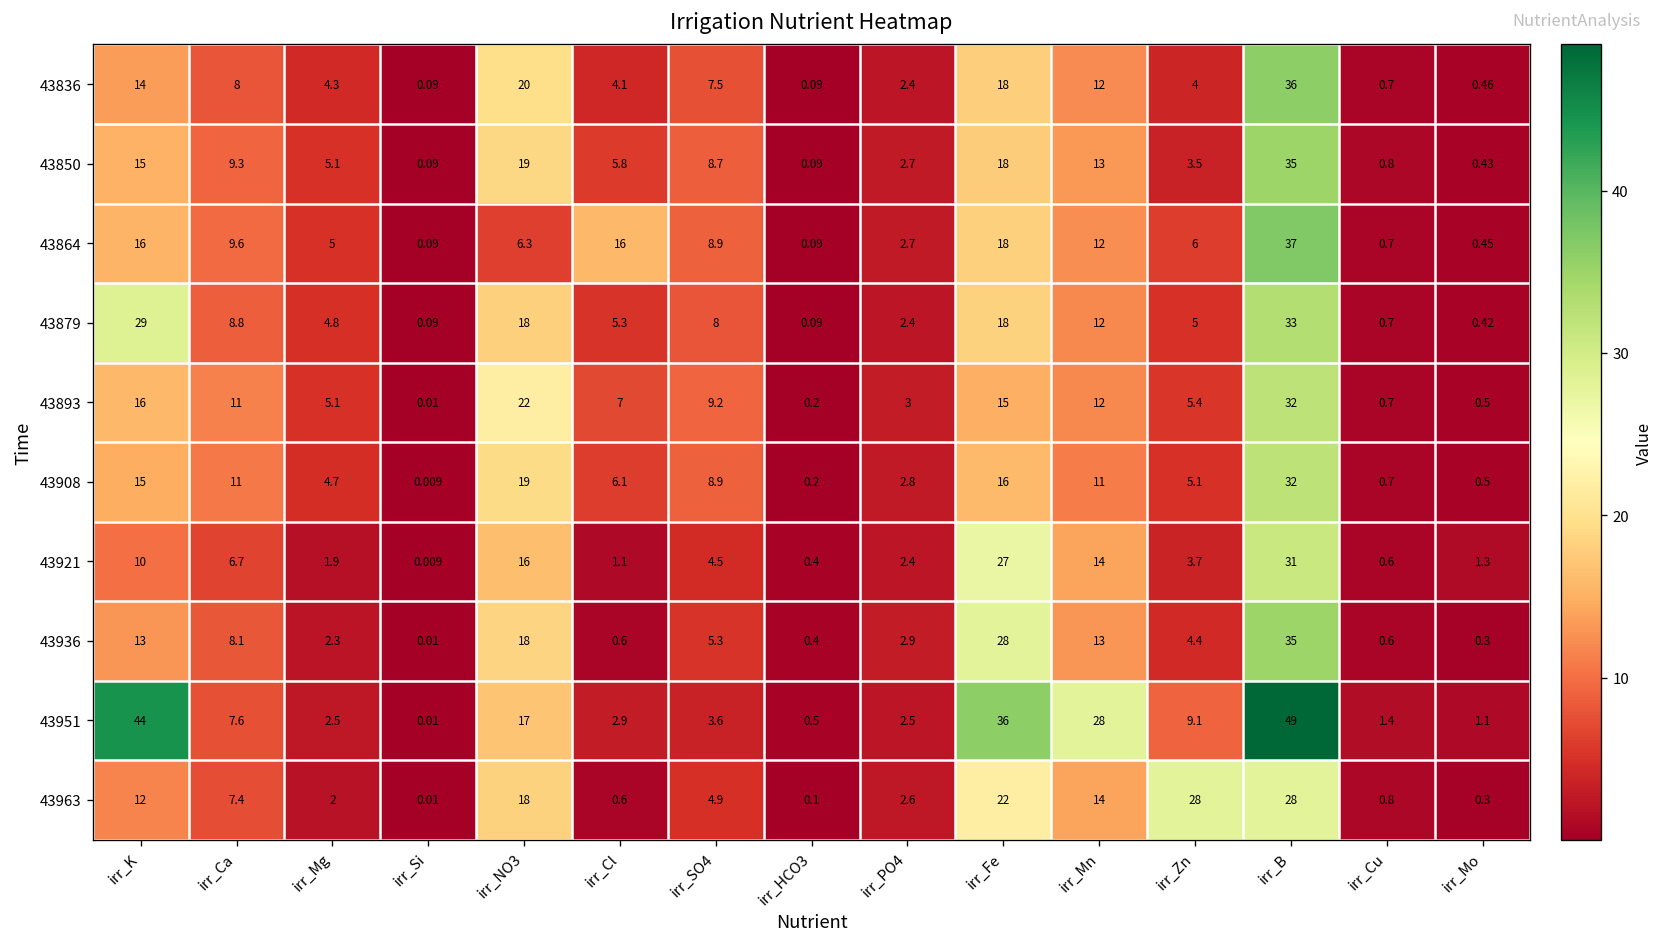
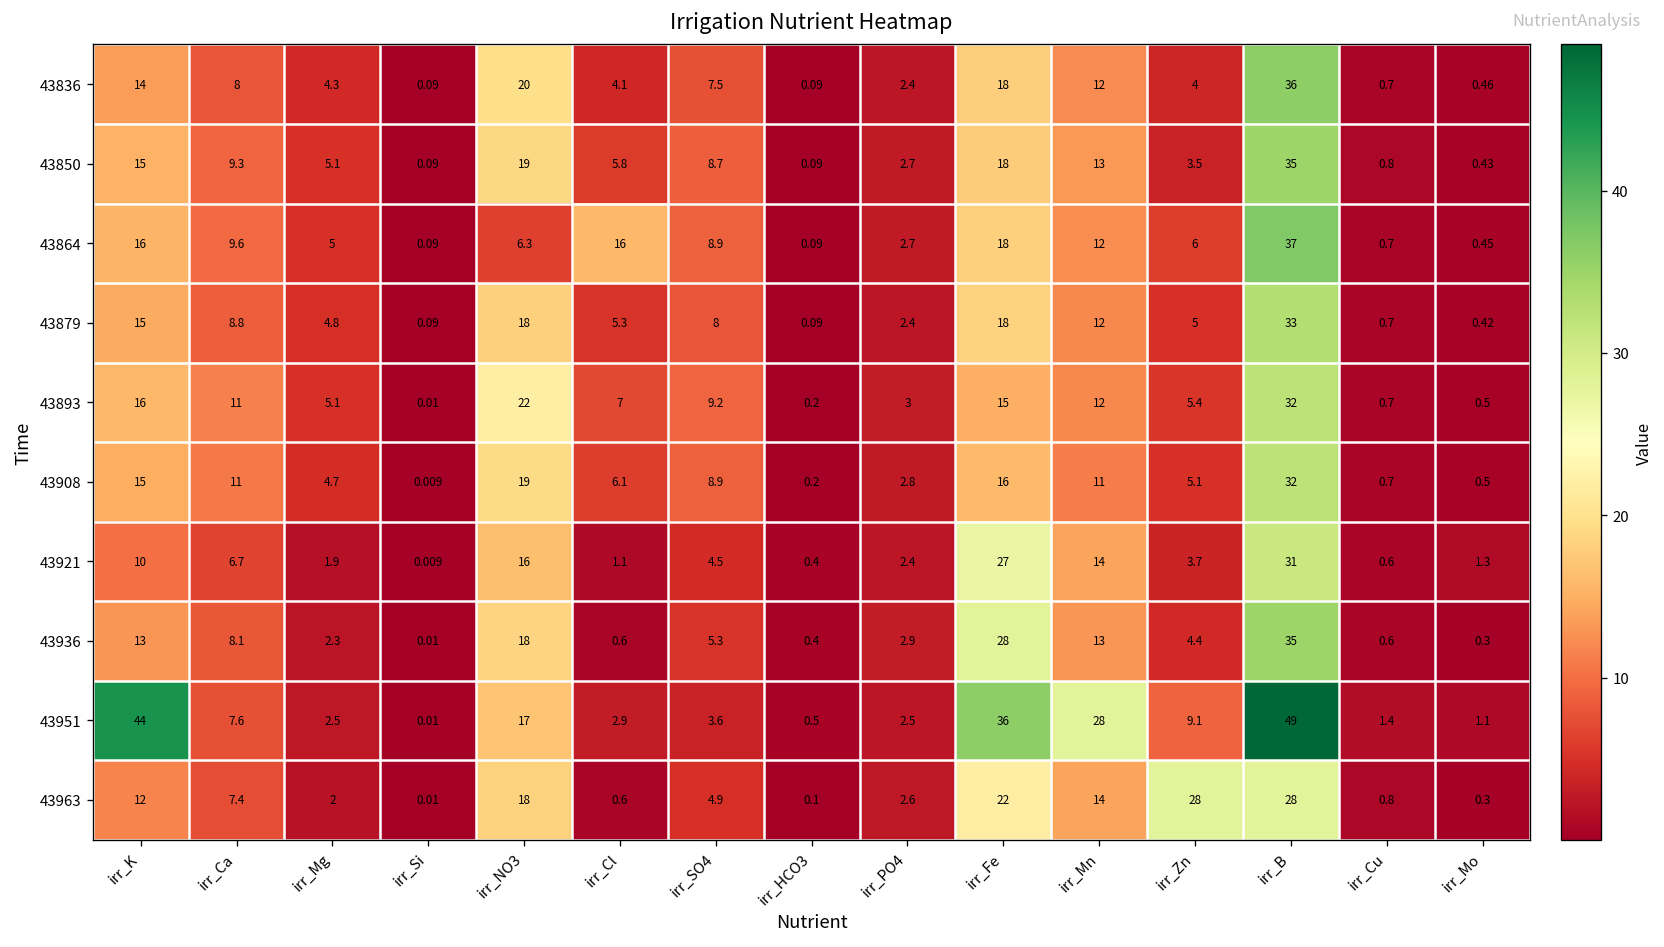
  {
    "43836": {
      "irr_K": 14,
      "irr_Ca": 8,
      "irr_Mg": 4.3,
      "irr_Si": 0.09,
      "irr_NO3": 20,
      "irr_Cl": 4.1,
      "irr_SO4": 7.5,
      "irr_HCO3": 0.09,
      "irr_PO4": 2.4,
      "irr_Fe": 18,
      "irr_Mn": 12,
      "irr_Zn": 4,
      "irr_B": 36,
      "irr_Cu": 0.7,
      "irr_Mo": 0.46
    },
    "43850": {
      "irr_K": 15,
      "irr_Ca": 9.3,
      "irr_Mg": 5.1,
      "irr_Si": 0.09,
      "irr_NO3": 19,
      "irr_Cl": 5.8,
      "irr_SO4": 8.7,
      "irr_HCO3": 0.09,
      "irr_PO4": 2.7,
      "irr_Fe": 18,
      "irr_Mn": 13,
      "irr_Zn": 3.5,
      "irr_B": 35,
      "irr_Cu": 0.8,
      "irr_Mo": 0.43
    },
    "43864": {
      "irr_K": 16,
      "irr_Ca": 9.6,
      "irr_Mg": 5,
      "irr_Si": 0.09,
      "irr_NO3": 6.3,
      "irr_Cl": 16,
      "irr_SO4": 8.9,
      "irr_HCO3": 0.09,
      "irr_PO4": 2.7,
      "irr_Fe": 18,
      "irr_Mn": 12,
      "irr_Zn": 6,
      "irr_B": 37,
      "irr_Cu": 0.7,
      "irr_Mo": 0.45
    },
    "43879": {
-     "irr_K": 29,
+     "irr_K": 15,
      "irr_Ca": 8.8,
      "irr_Mg": 4.8,
      "irr_Si": 0.09,
      "irr_NO3": 18,
      "irr_Cl": 5.3,
      "irr_SO4": 8,
      "irr_HCO3": 0.09,
      "irr_PO4": 2.4,
      "irr_Fe": 18,
      "irr_Mn": 12,
      "irr_Zn": 5,
      "irr_B": 33,
      "irr_Cu": 0.7,
      "irr_Mo": 0.42
    },
    "43893": {
      "irr_K": 16,
      "irr_Ca": 11,
      "irr_Mg": 5.1,
      "irr_Si": 0.01,
      "irr_NO3": 22,
      "irr_Cl": 7,
      "irr_SO4": 9.2,
      "irr_HCO3": 0.2,
      "irr_PO4": 3,
      "irr_Fe": 15,
      "irr_Mn": 12,
      "irr_Zn": 5.4,
      "irr_B": 32,
      "irr_Cu": 0.7,
      "irr_Mo": 0.5
    },
    "43908": {
      "irr_K": 15,
      "irr_Ca": 11,
      "irr_Mg": 4.7,
      "irr_Si": 0.009,
      "irr_NO3": 19,
      "irr_Cl": 6.1,
      "irr_SO4": 8.9,
      "irr_HCO3": 0.2,
      "irr_PO4": 2.8,
      "irr_Fe": 16,
      "irr_Mn": 11,
      "irr_Zn": 5.1,
      "irr_B": 32,
      "irr_Cu": 0.7,
      "irr_Mo": 0.5
    },
    "43921": {
      "irr_K": 10,
      "irr_Ca": 6.7,
      "irr_Mg": 1.9,
      "irr_Si": 0.009,
      "irr_NO3": 16,
      "irr_Cl": 1.1,
      "irr_SO4": 4.5,
      "irr_HCO3": 0.4,
      "irr_PO4": 2.4,
      "irr_Fe": 27,
      "irr_Mn": 14,
      "irr_Zn": 3.7,
      "irr_B": 31,
      "irr_Cu": 0.6,
      "irr_Mo": 1.3
    },
    "43936": {
      "irr_K": 13,
      "irr_Ca": 8.1,
      "irr_Mg": 2.3,
      "irr_Si": 0.01,
      "irr_NO3": 18,
      "irr_Cl": 0.6,
      "irr_SO4": 5.3,
      "irr_HCO3": 0.4,
      "irr_PO4": 2.9,
      "irr_Fe": 28,
      "irr_Mn": 13,
      "irr_Zn": 4.4,
      "irr_B": 35,
      "irr_Cu": 0.6,
      "irr_Mo": 0.3
    },
    "43951": {
      "irr_K": 44,
      "irr_Ca": 7.6,
      "irr_Mg": 2.5,
      "irr_Si": 0.01,
      "irr_NO3": 17,
      "irr_Cl": 2.9,
      "irr_SO4": 3.6,
      "irr_HCO3": 0.5,
      "irr_PO4": 2.5,
      "irr_Fe": 36,
      "irr_Mn": 28,
      "irr_Zn": 9.1,
      "irr_B": 49,
      "irr_Cu": 1.4,
      "irr_Mo": 1.1
    },
    "43963": {
      "irr_K": 12,
      "irr_Ca": 7.4,
      "irr_Mg": 2,
      "irr_Si": 0.01,
      "irr_NO3": 18,
      "irr_Cl": 0.6,
      "irr_SO4": 4.9,
      "irr_HCO3": 0.1,
      "irr_PO4": 2.6,
      "irr_Fe": 22,
      "irr_Mn": 14,
      "irr_Zn": 28,
      "irr_B": 28,
      "irr_Cu": 0.8,
      "irr_Mo": 0.3
    }
  }
